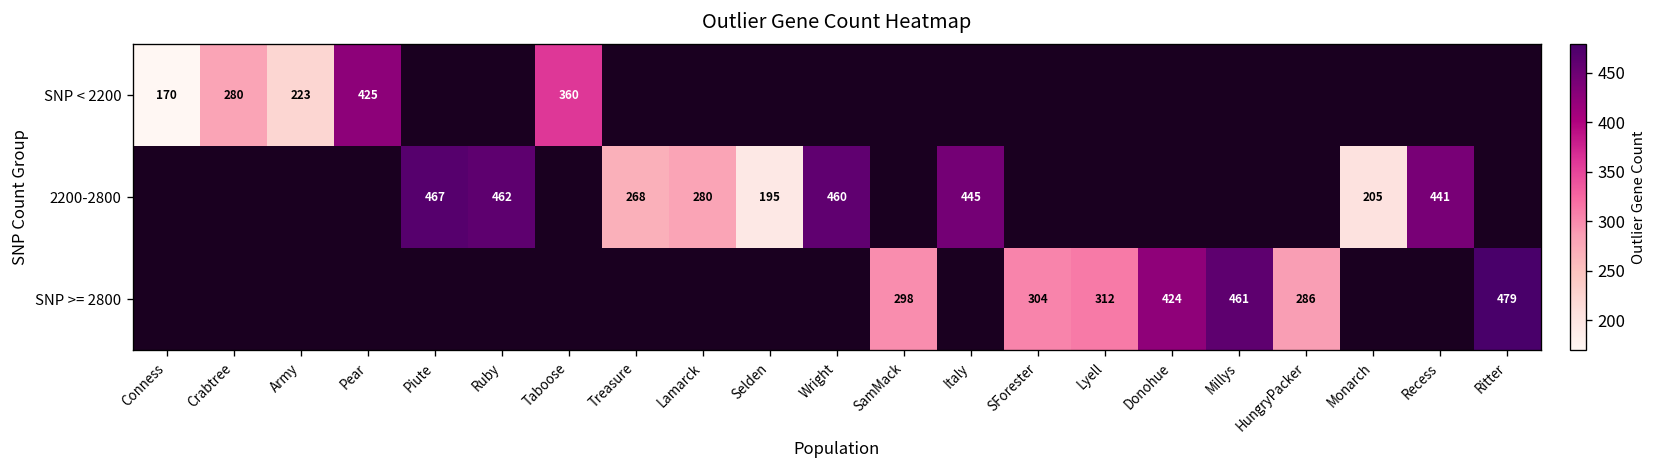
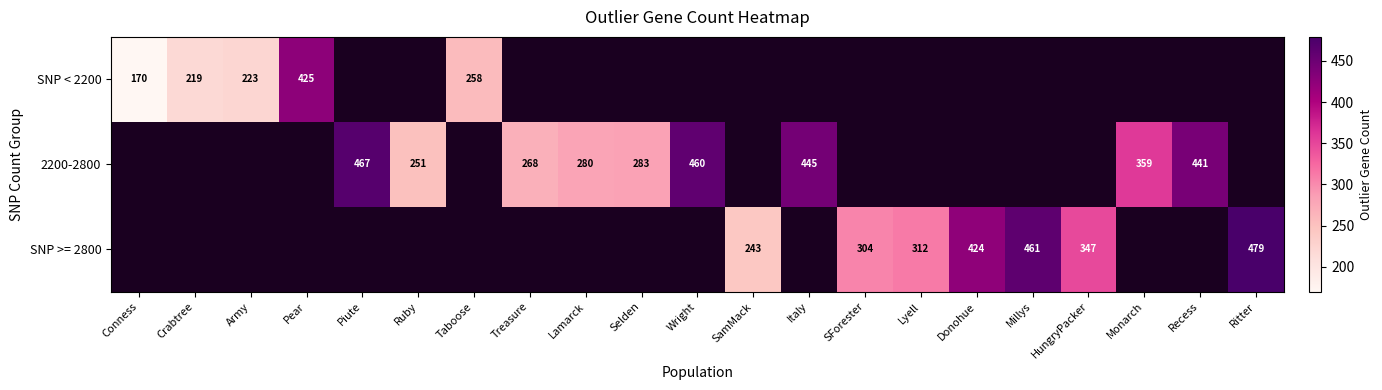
  {
    "SNP < 2200": {
      "Conness": 170,
-     "Crabtree": 280,
+     "Crabtree": 219,
      "Army": 223,
      "Pear": 425,
-     "Taboose": 360
+     "Taboose": 258
    },
    "2200-2800": {
      "Piute": 467,
-     "Ruby": 462,
+     "Ruby": 251,
      "Treasure": 268,
      "Lamarck": 280,
-     "Selden": 195,
+     "Selden": 283,
      "Wright": 460,
      "Italy": 445,
-     "Monarch": 205,
+     "Monarch": 359,
      "Recess": 441
    },
    "SNP >= 2800": {
-     "SamMack": 298,
+     "SamMack": 243,
      "SForester": 304,
      "Lyell": 312,
      "Donohue": 424,
      "Millys": 461,
-     "HungryPacker": 286,
+     "HungryPacker": 347,
      "Ritter": 479
    }
  }
